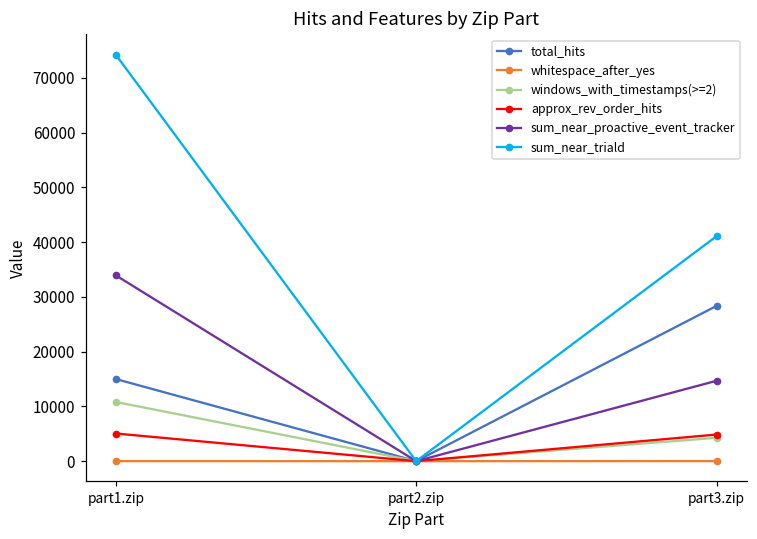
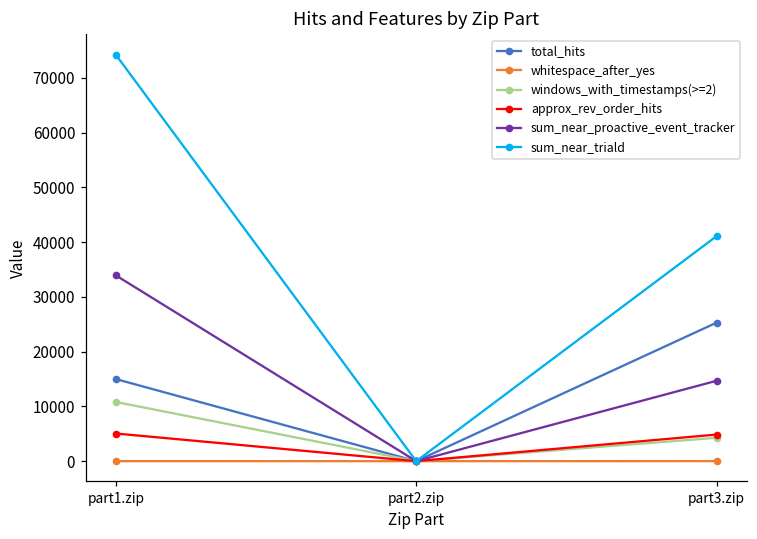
  {
    "total_hits": {
      "part1.zip": 15000,
-     "part3.zip": 28000
+     "part3.zip": 25000
    },
    "whitespace_after_yes": {
      "part1.zip": 0,
      "part3.zip": 0
    },
    "windows_with_timestamps(>=2)": {
      "part1.zip": 11000,
      "part3.zip": 4000
    },
    "approx_rev_order_hits": {
      "part1.zip": 5000,
      "part3.zip": 5000
    },
    "sum_near_proactive_event_tracker": {
      "part1.zip": 34000,
      "part3.zip": 15000
    },
    "sum_near_triald": {
      "part1.zip": 74000,
      "part3.zip": 41000
    }
  }
